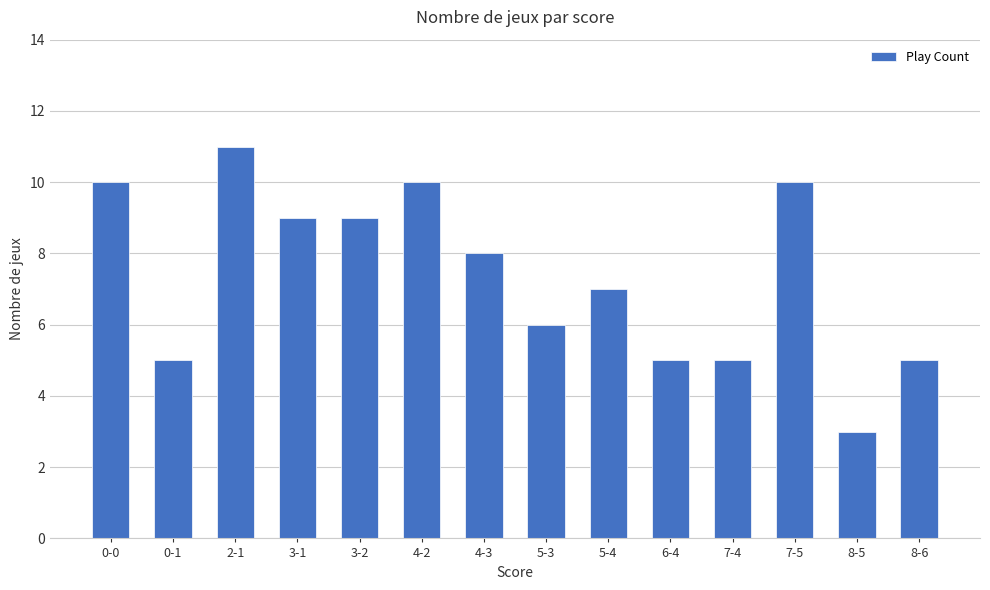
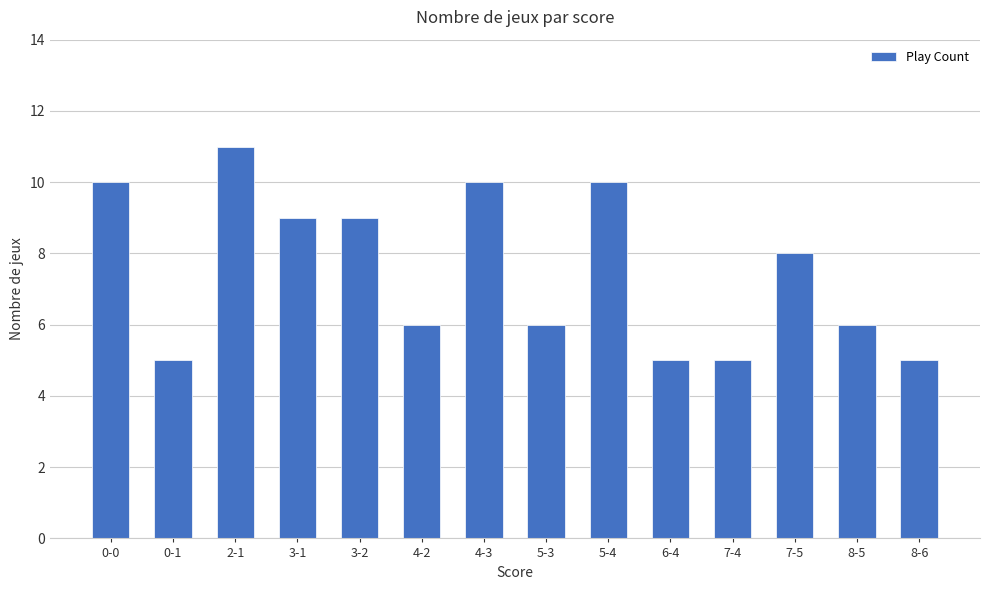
  {
    "0-0": 10,
    "0-1": 5,
    "2-1": 11,
    "3-1": 9,
    "3-2": 9,
-   "4-2": 10,
-   "4-3": 8,
+   "4-2": 6,
+   "4-3": 10,
    "5-3": 6,
-   "5-4": 7,
+   "5-4": 10,
    "6-4": 5,
    "7-4": 5,
-   "7-5": 10,
-   "8-5": 3,
+   "7-5": 8,
+   "8-5": 6,
    "8-6": 5
  }
